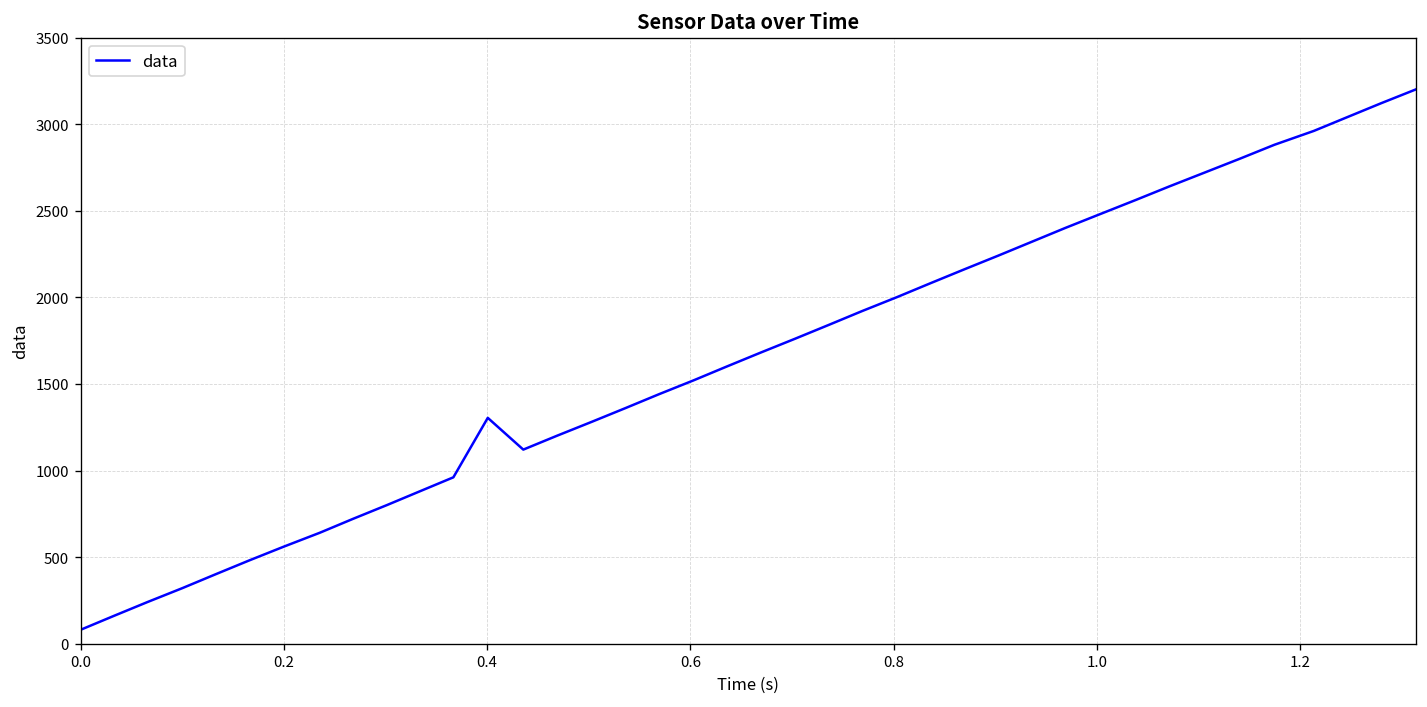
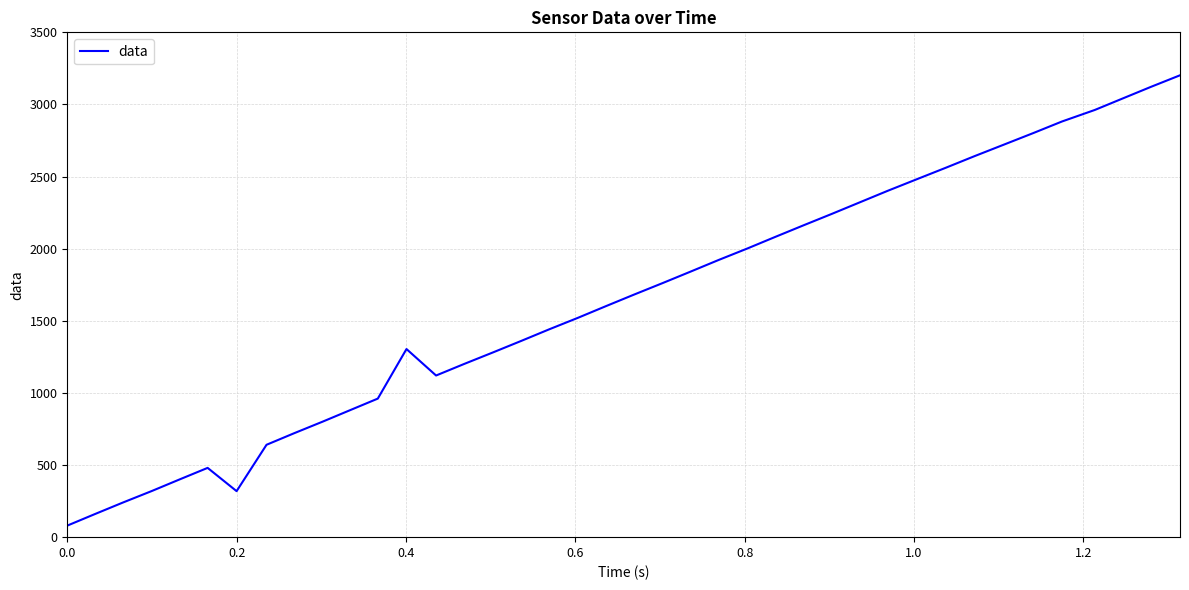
  {
    "0.0": 80,
-   "0.2": 560,
+   "0.2": 320,
    "0.4": 1300
  }
